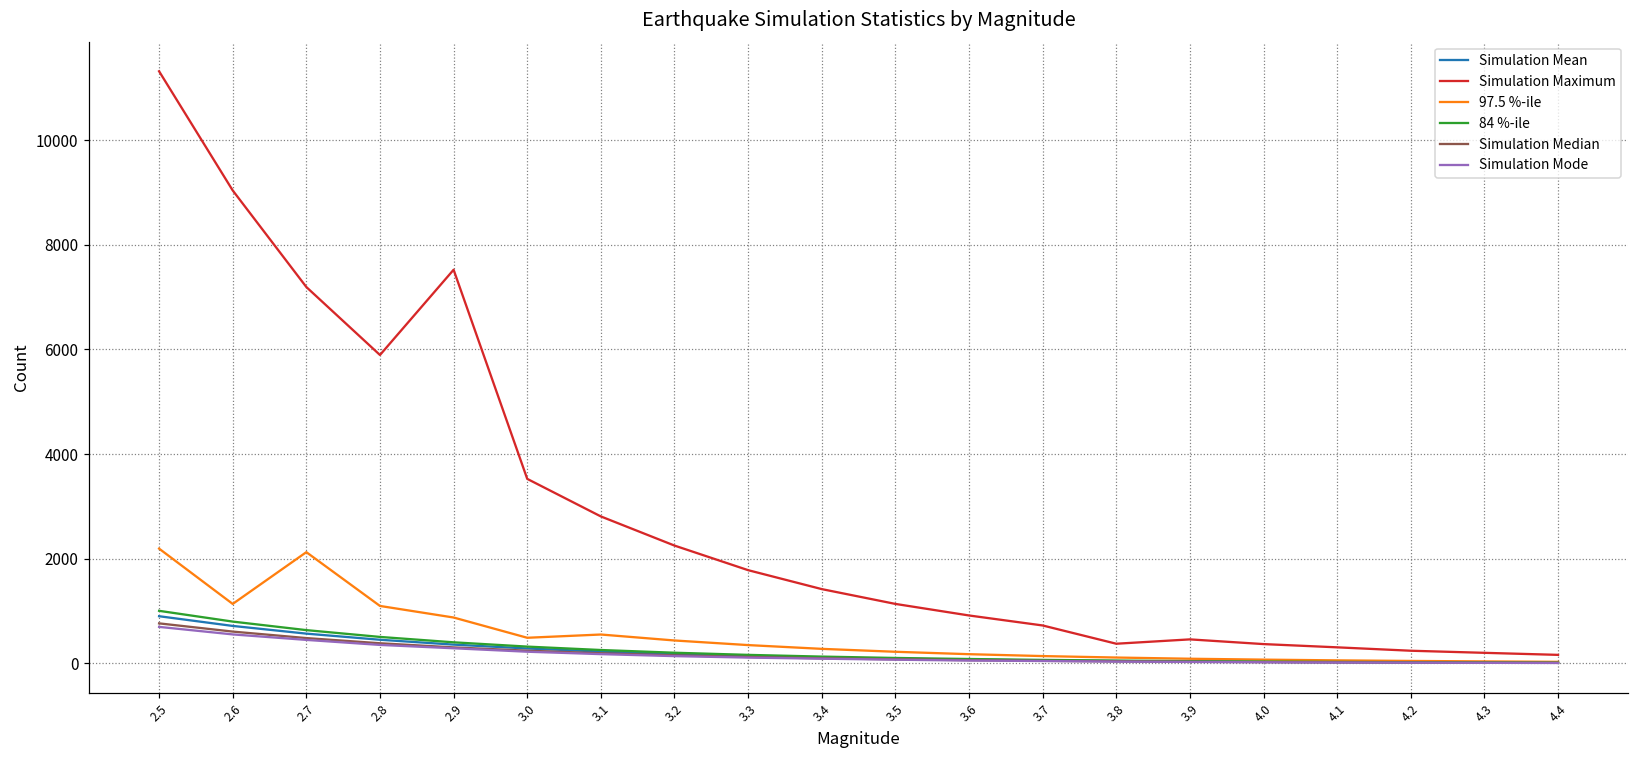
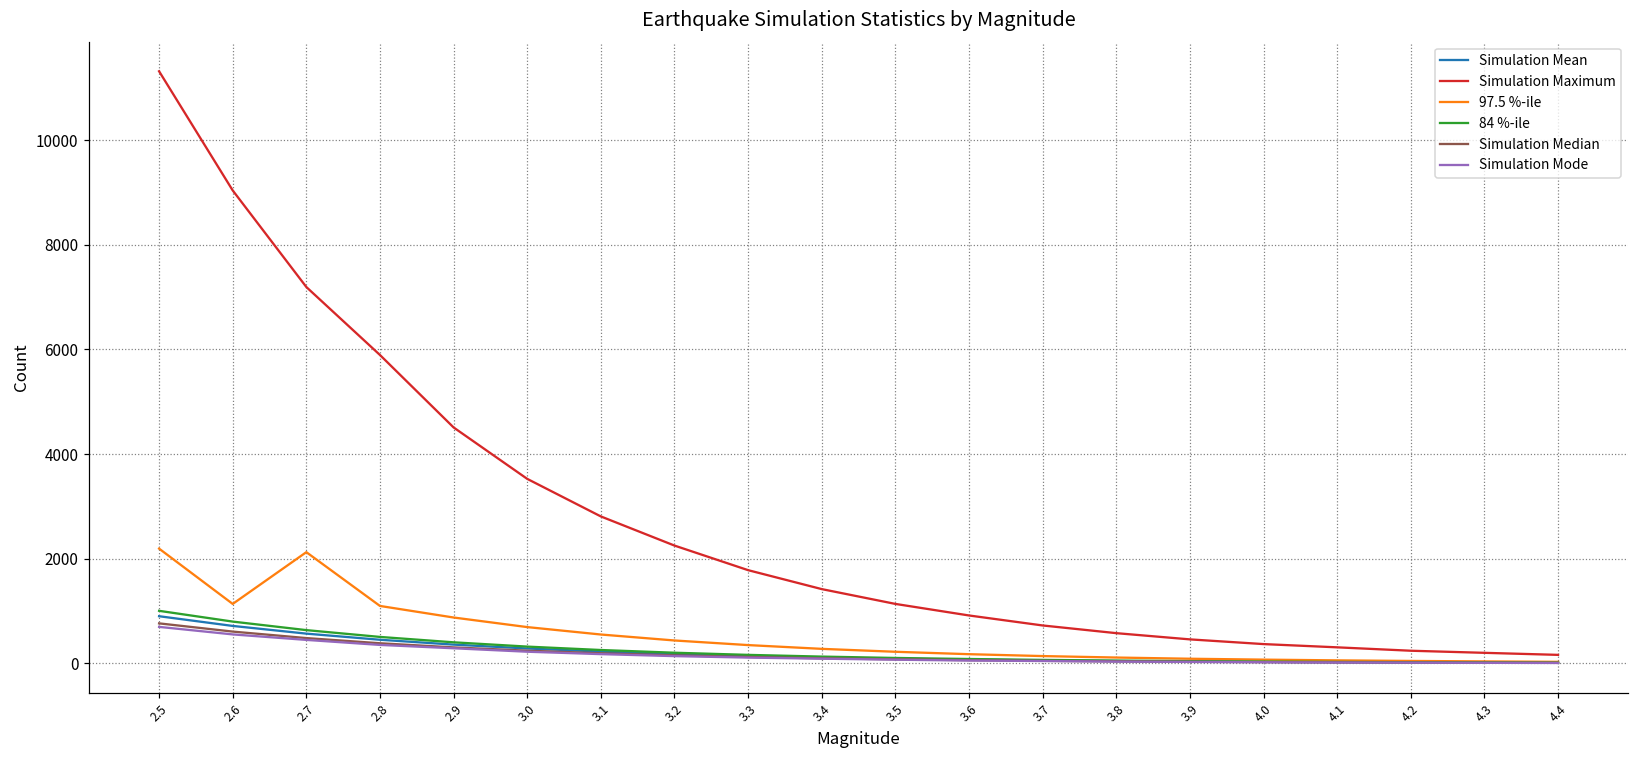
  {
    "Simulation Mean": {
      "2.5": 900,
      "2.6": 700,
      "2.7": 600,
      "2.8": 500
    },
    "Simulation Maximum": {
      "2.5": 11300,
      "2.6": 9000,
      "2.7": 7200,
      "2.8": 5900,
-     "2.9": 7500,
+     "2.9": 4500,
      "3.0": 3500,
      "3.1": 2800,
      "3.2": 2300,
      "3.3": 1800,
      "3.4": 1400,
      "3.5": 1100,
      "3.6": 900,
      "3.7": 700,
-     "3.8": 400,
+     "3.8": 600,
      "3.9": 500,
      "4.0": 400,
      "4.1": 300,
      "4.2": 200,
      "4.3": 200,
      "4.4": 200
    },
    "97.5 %-ile": {
      "2.5": 2200,
      "2.6": 1100,
      "2.7": 2100,
      "2.8": 1100,
      "2.9": 900,
-     "3.0": 500,
+     "3.0": 700,
      "3.1": 600,
      "3.2": 400,
      "3.3": 400,
      "3.4": 300,
      "3.5": 200,
      "3.6": 200,
      "3.7": 100,
      "3.8": 100
    },
    "84 %-ile": {
      "2.5": 1000,
      "2.6": 800,
      "2.7": 600,
      "2.8": 500
    },
    "Simulation Median": {
      "2.5": 800
    },
    "Simulation Mode": {
      "2.5": 700
    }
  }
